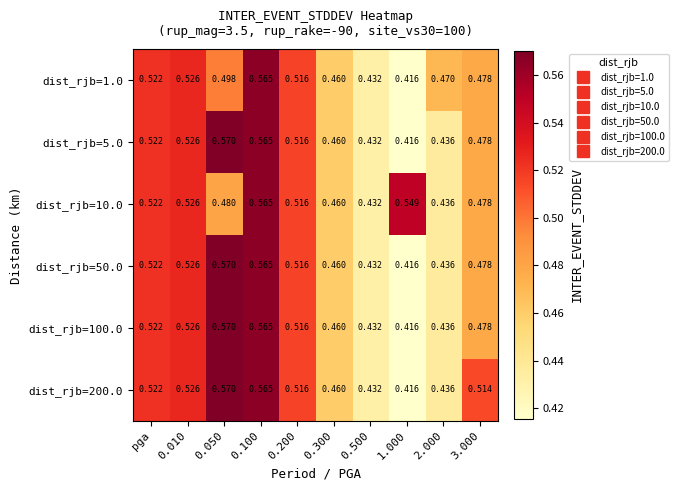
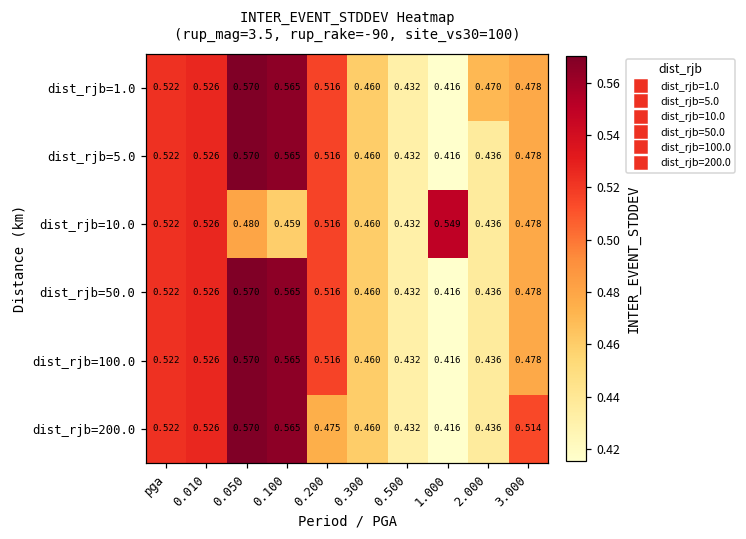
  {
    "dist_rjb=1.0": {
      "pga": 0.522,
      "0.010": 0.526,
-     "0.050": 0.498,
+     "0.050": 0.570,
      "0.100": 0.565,
      "0.200": 0.516,
      "0.300": 0.460,
      "0.500": 0.432,
      "1.000": 0.416,
      "2.000": 0.470,
      "3.000": 0.478
    },
    "dist_rjb=5.0": {
      "pga": 0.522,
      "0.010": 0.526,
      "0.050": 0.570,
      "0.100": 0.565,
      "0.200": 0.516,
      "0.300": 0.460,
      "0.500": 0.432,
      "1.000": 0.416,
      "2.000": 0.436,
      "3.000": 0.478
    },
    "dist_rjb=10.0": {
      "pga": 0.522,
      "0.010": 0.526,
      "0.050": 0.480,
-     "0.100": 0.565,
+     "0.100": 0.459,
      "0.200": 0.516,
      "0.300": 0.460,
      "0.500": 0.432,
      "1.000": 0.549,
      "2.000": 0.436,
      "3.000": 0.478
    },
    "dist_rjb=50.0": {
      "pga": 0.522,
      "0.010": 0.526,
      "0.050": 0.570,
      "0.100": 0.565,
      "0.200": 0.516,
      "0.300": 0.460,
      "0.500": 0.432,
      "1.000": 0.416,
      "2.000": 0.436,
      "3.000": 0.478
    },
    "dist_rjb=100.0": {
      "pga": 0.522,
      "0.010": 0.526,
      "0.050": 0.570,
      "0.100": 0.565,
      "0.200": 0.516,
      "0.300": 0.460,
      "0.500": 0.432,
      "1.000": 0.416,
      "2.000": 0.436,
      "3.000": 0.478
    },
    "dist_rjb=200.0": {
      "pga": 0.522,
      "0.010": 0.526,
      "0.050": 0.570,
      "0.100": 0.565,
-     "0.200": 0.516,
+     "0.200": 0.475,
      "0.300": 0.460,
      "0.500": 0.432,
      "1.000": 0.416,
      "2.000": 0.436,
      "3.000": 0.514
    }
  }
